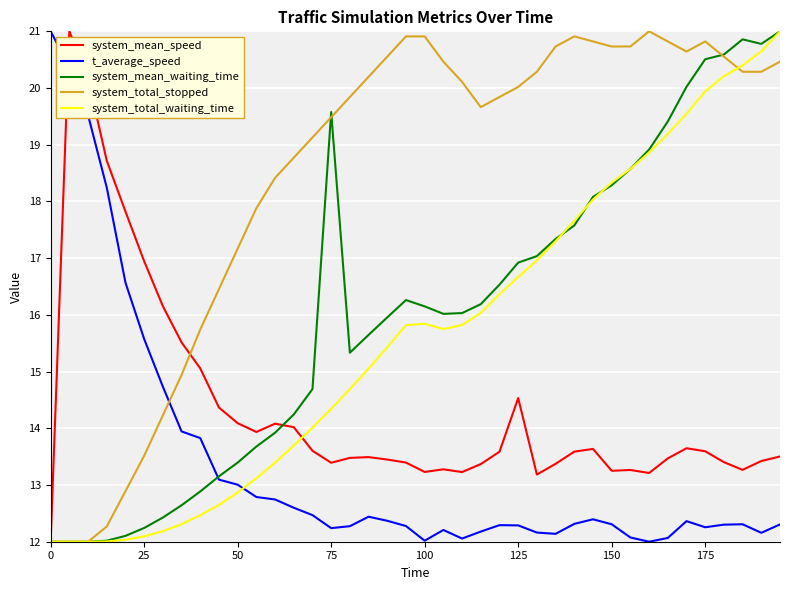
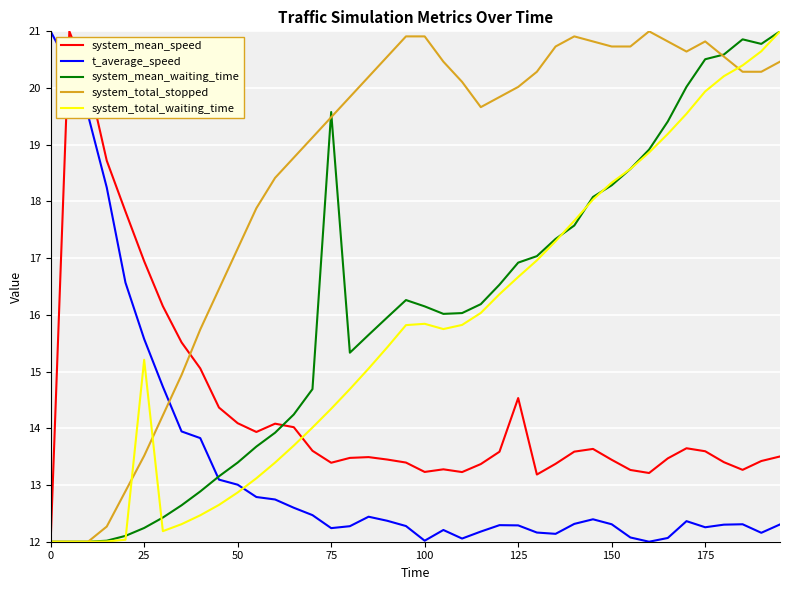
  {
    "system_mean_speed": {
      "25": 16.9,
      "50": 14.1,
      "75": 13.4,
      "100": 13.2,
      "125": 14.5,
-     "150": 13.3,
+     "150": 13.4,
      "175": 13.6
    },
    "t_average_speed": {
      "0": 21.0,
      "25": 15.6,
      "50": 13.0,
      "75": 12.2,
      "100": 12.0,
      "125": 12.3,
      "150": 12.3,
      "175": 12.3
    },
    "system_mean_waiting_time": {
      "25": 12.2,
      "50": 13.4,
      "75": 19.6,
      "100": 16.2,
      "125": 16.9,
      "150": 18.3,
      "175": 20.5
    },
    "system_total_stopped": {
      "25": 13.5,
      "50": 17.2,
      "75": 19.5,
      "100": 20.9,
      "125": 20.0,
      "150": 20.7,
      "175": 20.8
    },
    "system_total_waiting_time": {
-     "25": 12.1,
+     "25": 15.2,
      "50": 12.9,
      "75": 14.3,
      "100": 15.8,
      "125": 16.7,
      "150": 18.3,
      "175": 19.9
    }
  }
